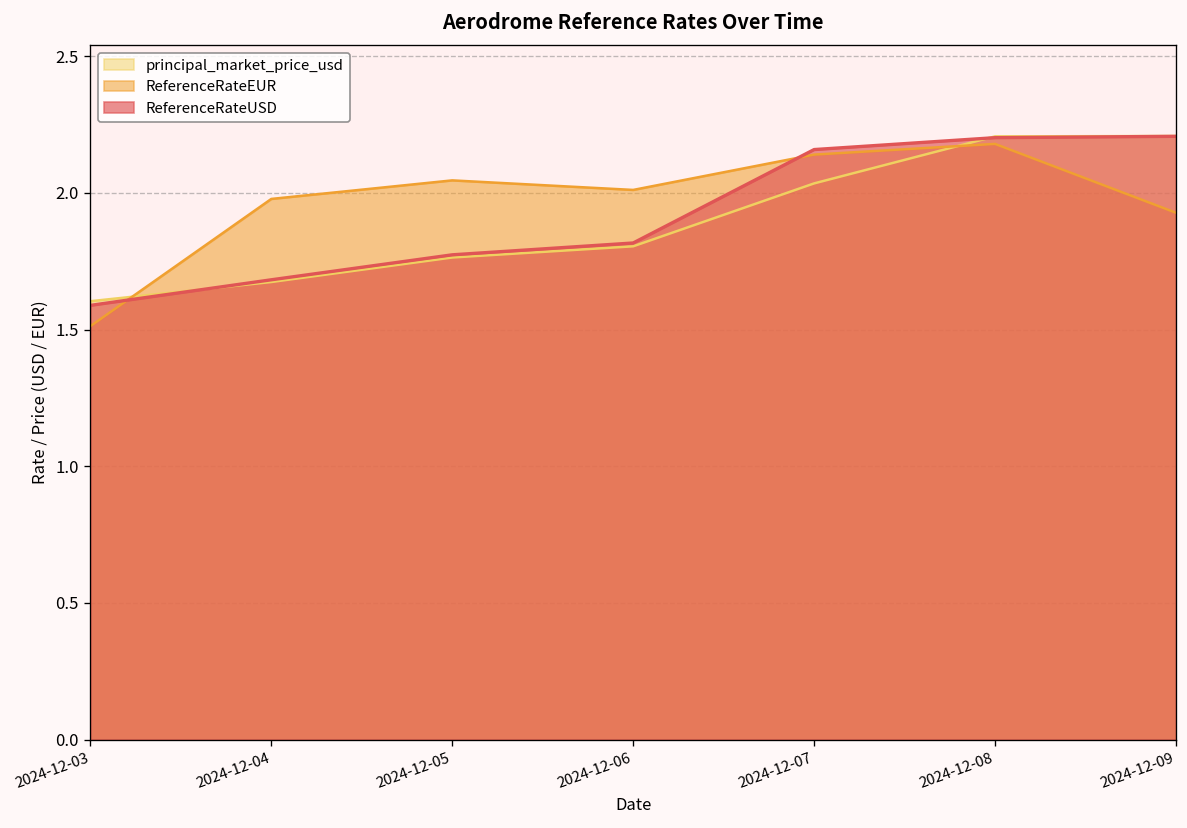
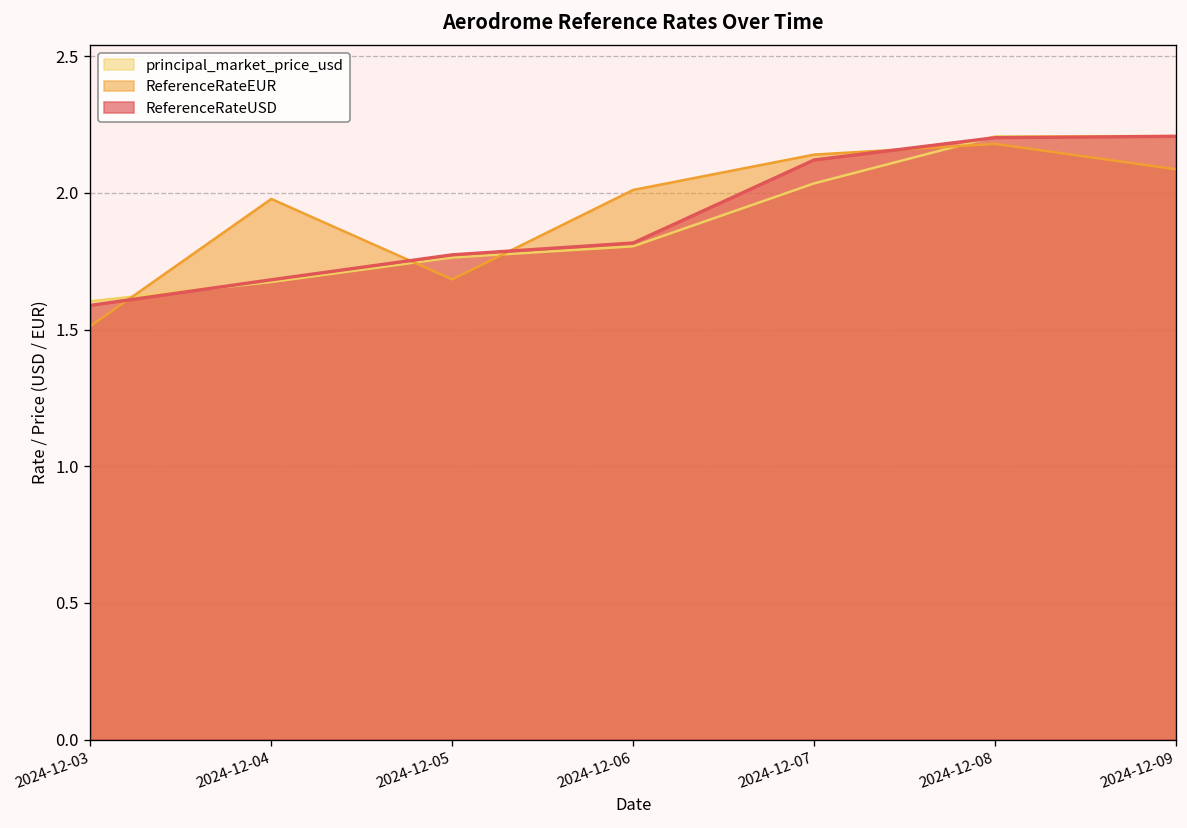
  {
    "principal_market_price_usd": {
      "2024-12-03": 1.60,
      "2024-12-06": 1.80,
      "2024-12-07": 2.03
    },
    "ReferenceRateEUR": {
      "2024-12-03": 1.51,
      "2024-12-04": 1.98,
-     "2024-12-05": 2.05,
+     "2024-12-05": 1.68,
      "2024-12-06": 2.01,
      "2024-12-07": 2.14,
      "2024-12-08": 2.18,
-     "2024-12-09": 1.93
+     "2024-12-09": 2.09
    },
    "ReferenceRateUSD": {
      "2024-12-03": 1.59,
      "2024-12-06": 1.82,
-     "2024-12-07": 2.16
+     "2024-12-07": 2.12
    }
  }
